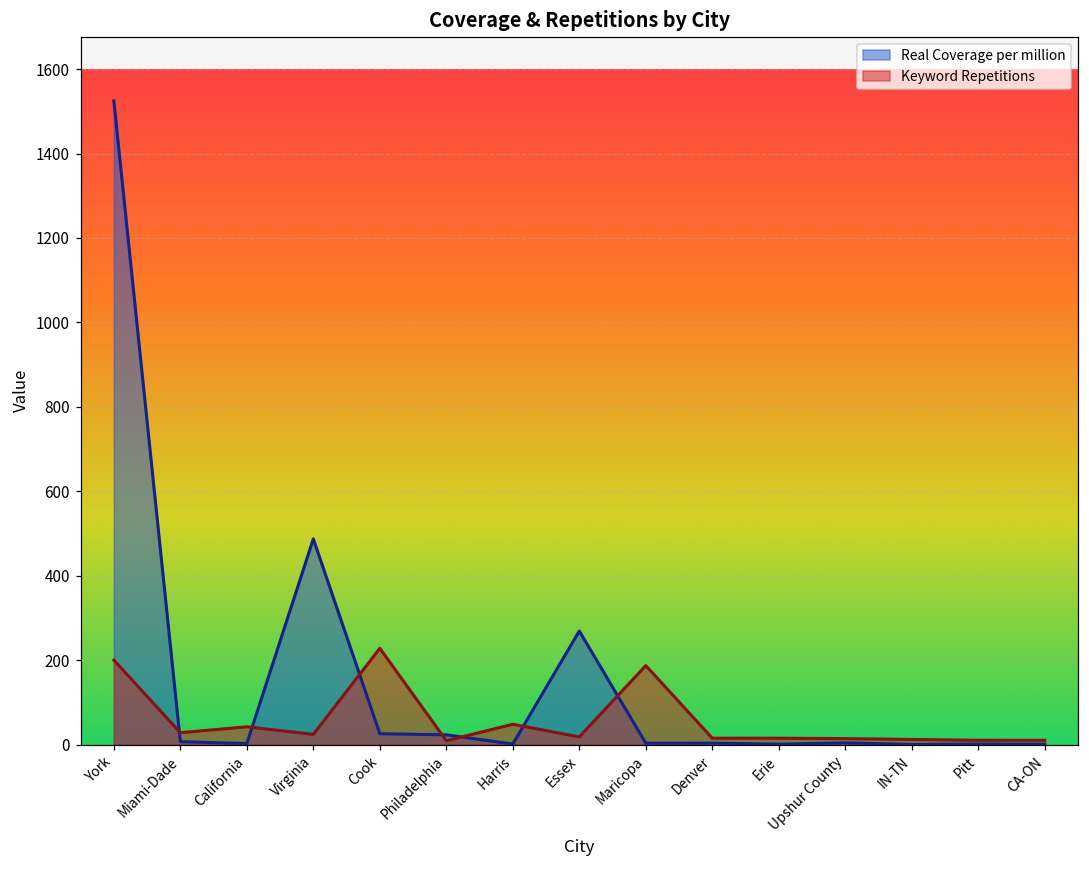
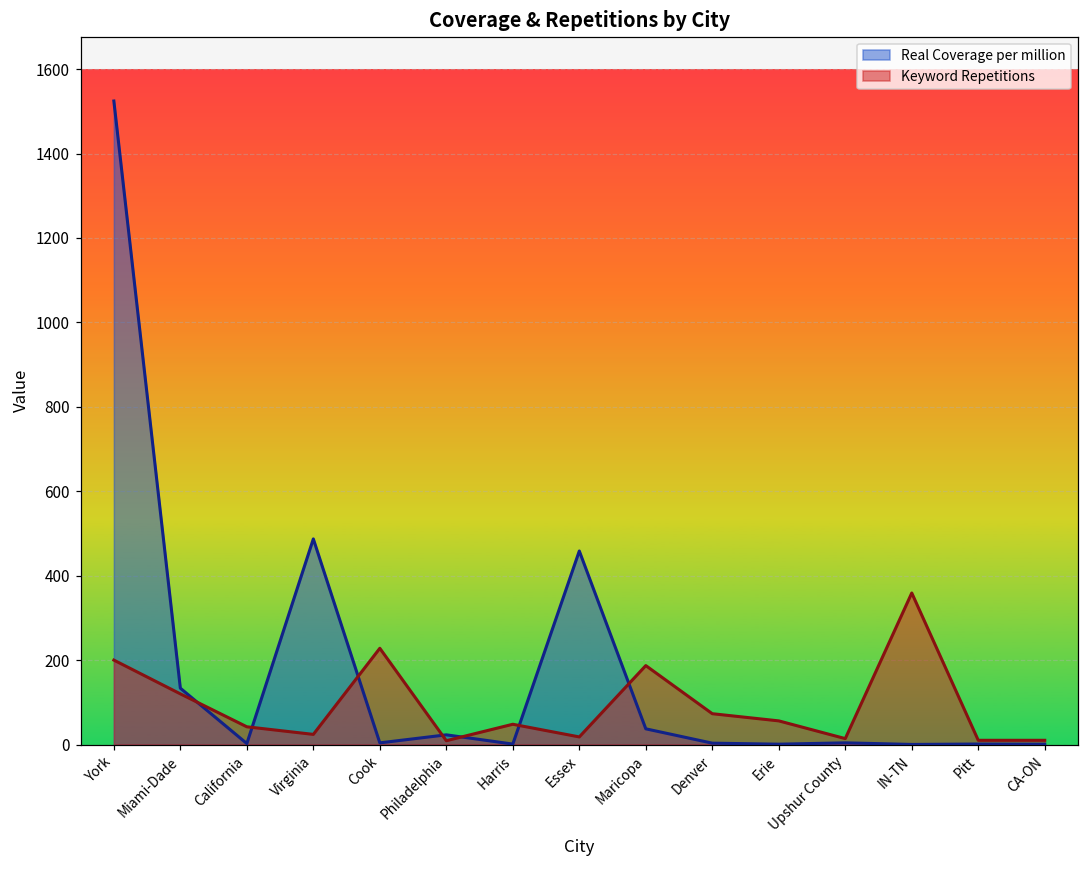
  {
    "Real Coverage per million": {
      "York": 1520,
-     "Miami-Dade": 10,
+     "Miami-Dade": 130,
      "California": 0,
      "Virginia": 490,
-     "Cook": 30,
+     "Cook": 0,
      "Philadelphia": 20,
      "Harris": 0,
-     "Essex": 270,
-     "Maricopa": 0,
+     "Essex": 460,
+     "Maricopa": 40,
      "Denver": 0,
      "Erie": 0,
      "Upshur County": 0,
      "IN-TN": 0,
      "Pitt": 0,
      "CA-ON": 0
    },
    "Keyword Repetitions": {
      "York": 200,
-     "Miami-Dade": 30,
+     "Miami-Dade": 120,
      "California": 40,
      "Virginia": 20,
      "Cook": 230,
      "Philadelphia": 10,
      "Harris": 50,
      "Essex": 20,
      "Maricopa": 190,
-     "Denver": 20,
-     "Erie": 20,
+     "Denver": 70,
+     "Erie": 60,
      "Upshur County": 10,
-     "IN-TN": 10,
+     "IN-TN": 360,
      "Pitt": 10,
      "CA-ON": 10
    }
  }
